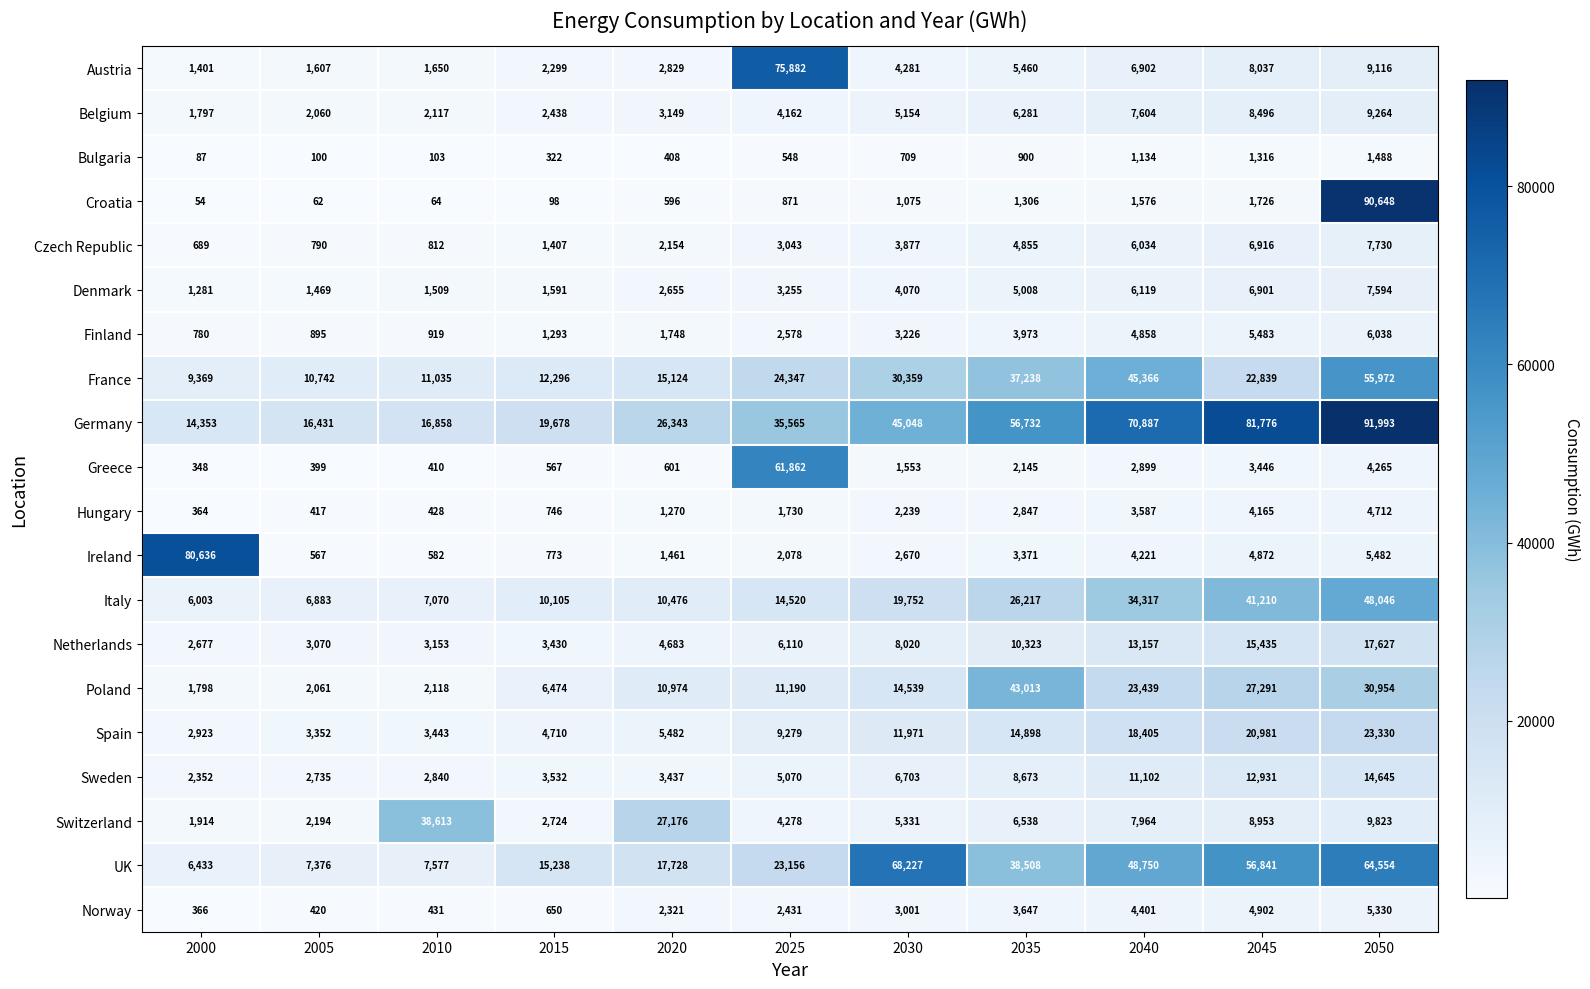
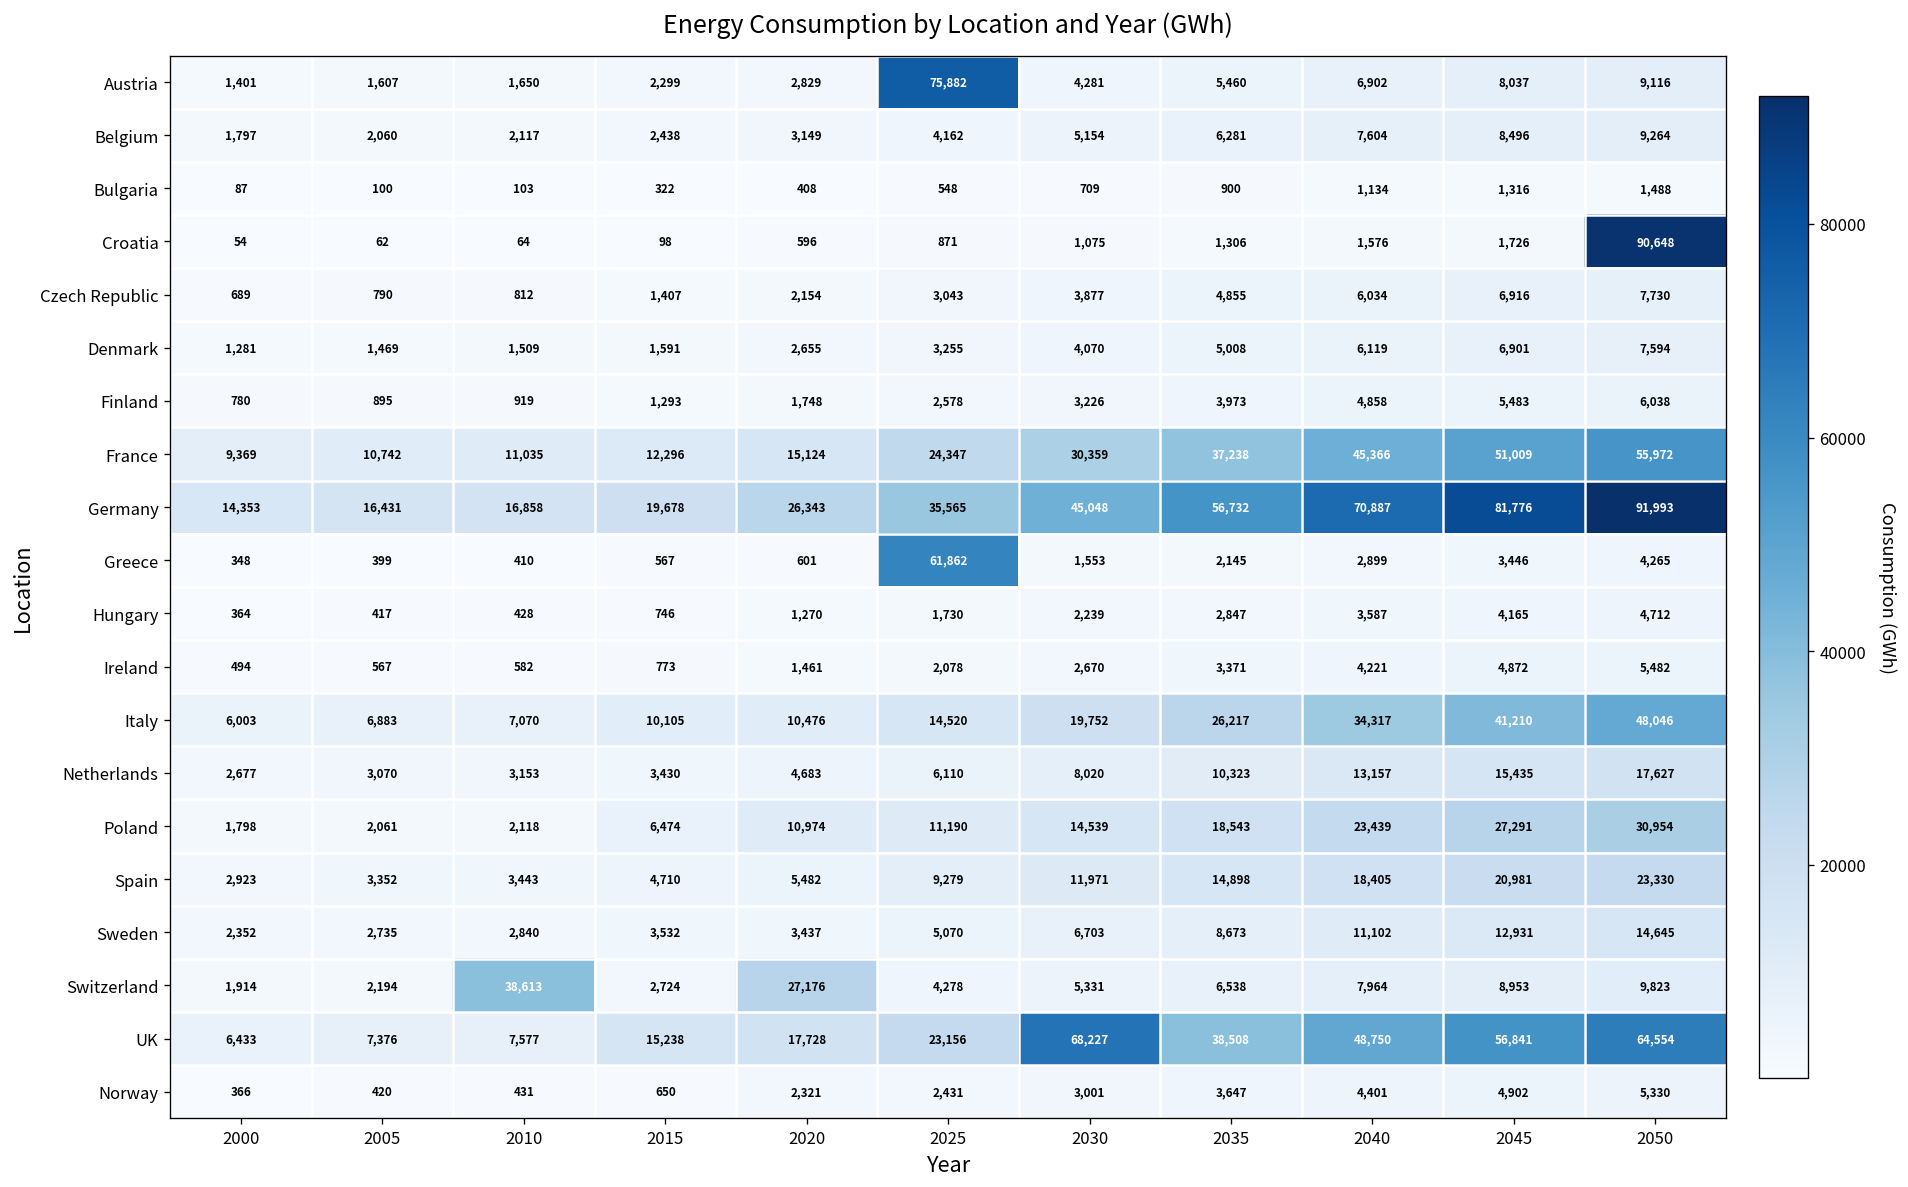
  {
    "France": {
      "2000": "9,369",
      "2005": "10,742",
      "2010": "11,035",
      "2015": "12,296",
      "2020": "15,124",
      "2025": "24,347",
      "2030": "30,359",
      "2035": "37,238",
      "2040": "45,366",
-     "2045": "22,839",
+     "2045": "51,009",
      "2050": "55,972"
    },
    "Ireland": {
-     "2000": "80,636",
+     "2000": "494",
      "2005": "567",
      "2010": "582",
      "2015": "773",
      "2020": "1,461",
      "2025": "2,078",
      "2030": "2,670",
      "2035": "3,371",
      "2040": "4,221",
      "2045": "4,872",
      "2050": "5,482"
    },
    "Poland": {
      "2000": "1,798",
      "2005": "2,061",
      "2010": "2,118",
      "2015": "6,474",
      "2020": "10,974",
      "2025": "11,190",
      "2030": "14,539",
-     "2035": "43,013",
+     "2035": "18,543",
      "2040": "23,439",
      "2045": "27,291",
      "2050": "30,954"
    }
  }
